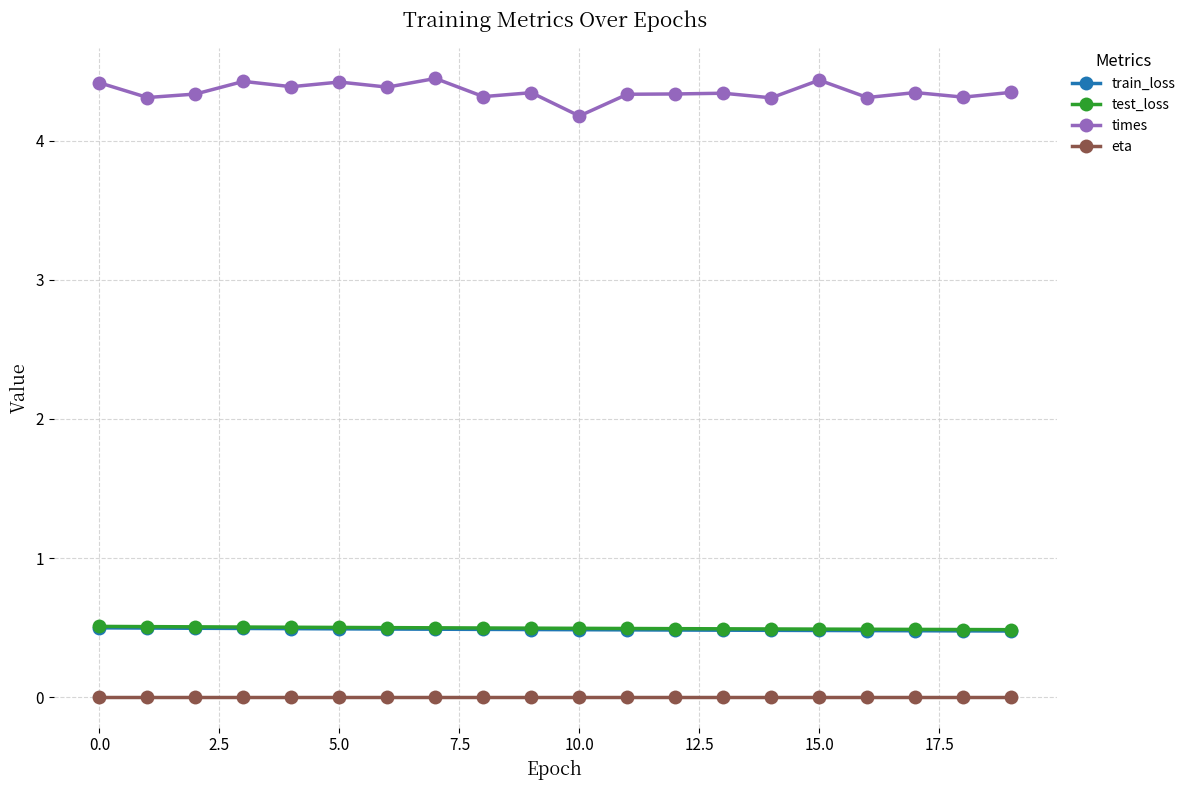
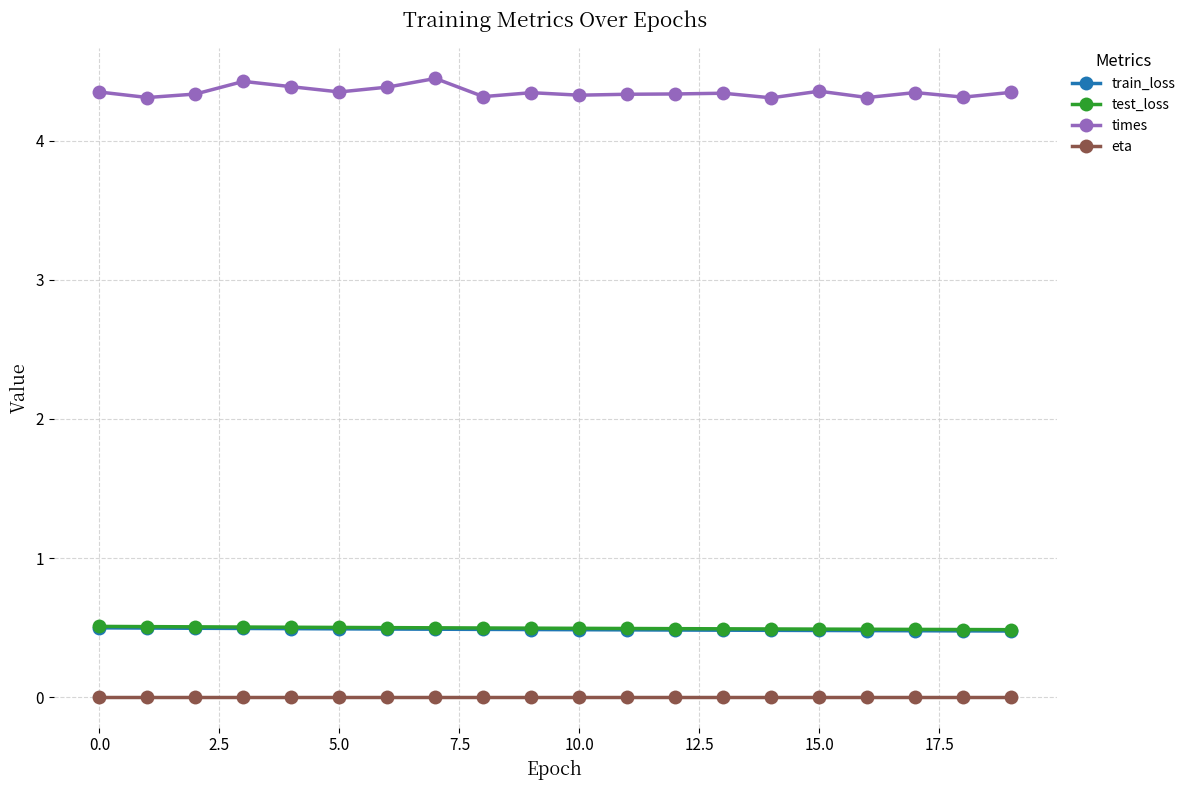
  {
    "times": {
-     "0.0": 4.41,
-     "5.0": 4.42,
-     "10.0": 4.18,
-     "15.0": 4.43
+     "0.0": 4.35,
+     "5.0": 4.35,
+     "10.0": 4.33,
+     "15.0": 4.35
    },
    "eta": {
      "0.0": 0.00,
      "5.0": 0.00,
      "10.0": 0.00,
      "15.0": 0.00
    }
  }
